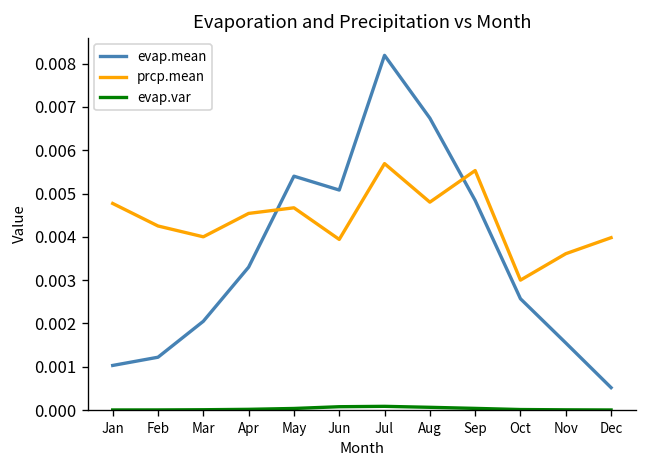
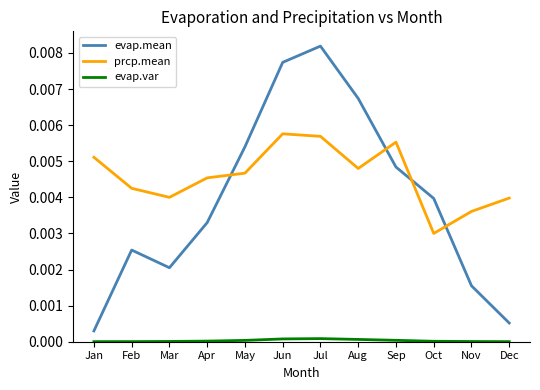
  {
    "evap.mean": {
-     "Jan": 0.0010,
-     "Feb": 0.0012,
+     "Jan": 0.0003,
+     "Feb": 0.0025,
      "Mar": 0.0021,
      "Apr": 0.0033,
      "May": 0.0054,
-     "Jun": 0.0051,
+     "Jun": 0.0077,
      "Jul": 0.0082,
      "Aug": 0.0067,
      "Sep": 0.0048,
-     "Oct": 0.0026,
+     "Oct": 0.0040,
      "Nov": 0.0016,
      "Dec": 0.0005
    },
    "prcp.mean": {
-     "Jan": 0.0048,
+     "Jan": 0.0051,
      "Feb": 0.0043,
      "Mar": 0.0040,
      "Apr": 0.0045,
      "May": 0.0047,
-     "Jun": 0.0039,
+     "Jun": 0.0058,
      "Jul": 0.0057,
      "Aug": 0.0048,
      "Sep": 0.0055,
      "Oct": 0.0030,
      "Nov": 0.0036,
      "Dec": 0.0040
    },
    "evap.var": {
      "Jan": 0.0000,
      "Feb": 0.0000,
      "Mar": 0.0000,
      "Apr": 0.0000,
      "May": 0.0000,
      "Jun": 0.0001,
      "Jul": 0.0001,
      "Aug": 0.0001,
      "Sep": 0.0000,
      "Oct": 0.0000,
      "Nov": 0.0000,
      "Dec": 0.0000
    }
  }
